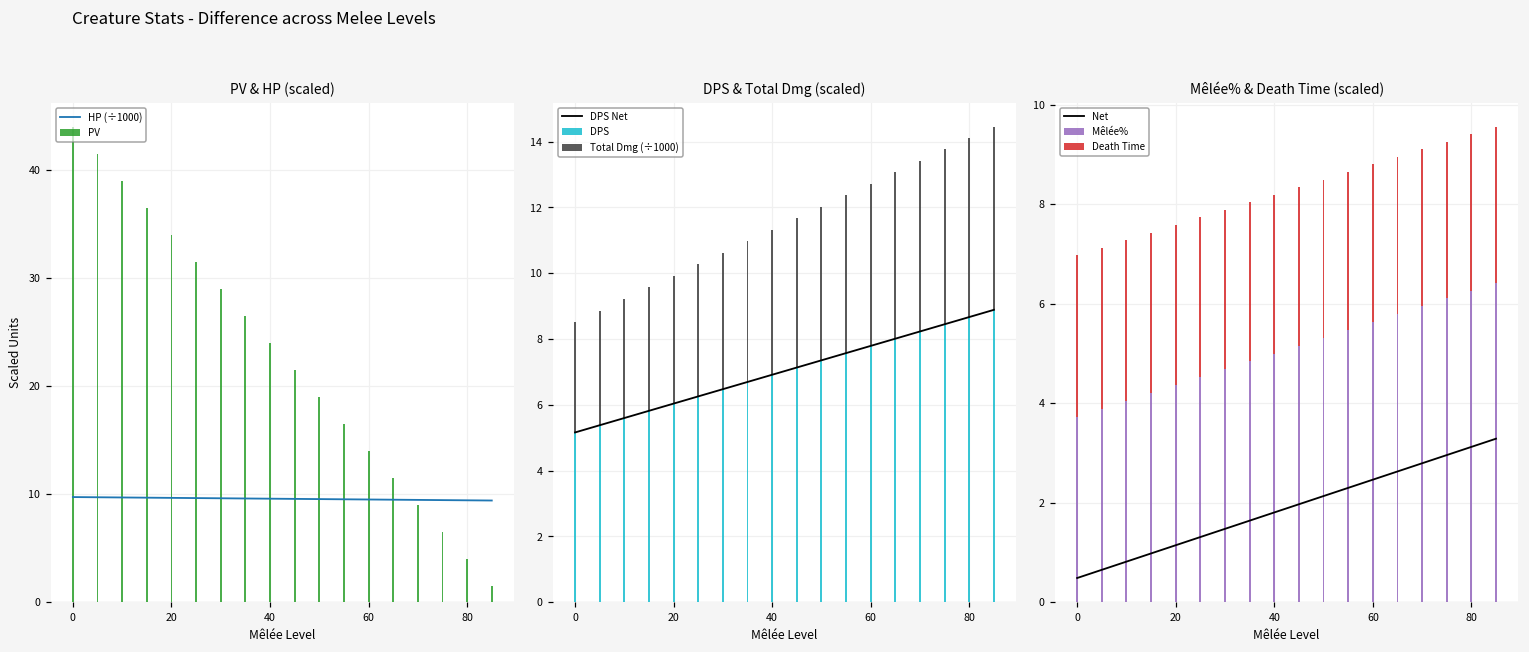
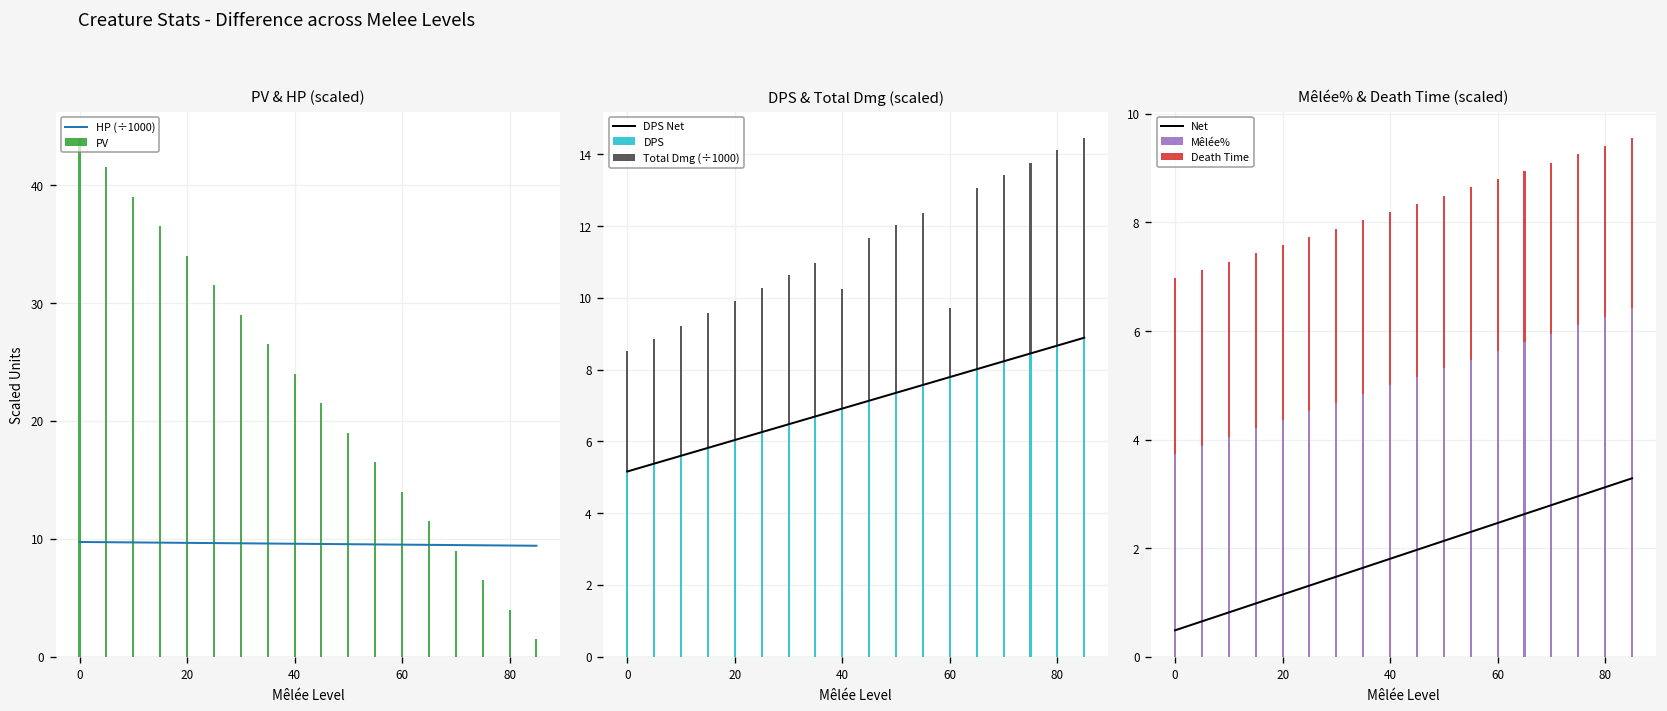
  {
    "PV & HP (scaled)": {
      "HP (÷1000)": {
        "0": 10,
        "20": 10,
        "40": 10,
        "60": 10,
        "80": 9
      }
    },
    "DPS & Total Dmg (scaled)": {
      "Total Dmg (÷1000)": {
        "0": 3.3,
        "20": 3.9,
-       "40": 4.4,
-       "60": 4.9,
+       "40": 3.3,
+       "60": 1.9,
        "80": 5.4
      }
    },
    "Mêlée% & Death Time (scaled)": {
      "Net": {
        "0": 0.5,
        "20": 1.1,
        "40": 1.8,
        "60": 2.5,
        "80": 3.1
      },
      "Death Time": {
        "0": 3.2,
        "20": 3.2,
        "40": 3.2,
        "60": 3.2,
        "80": 3.1
      }
    }
  }
